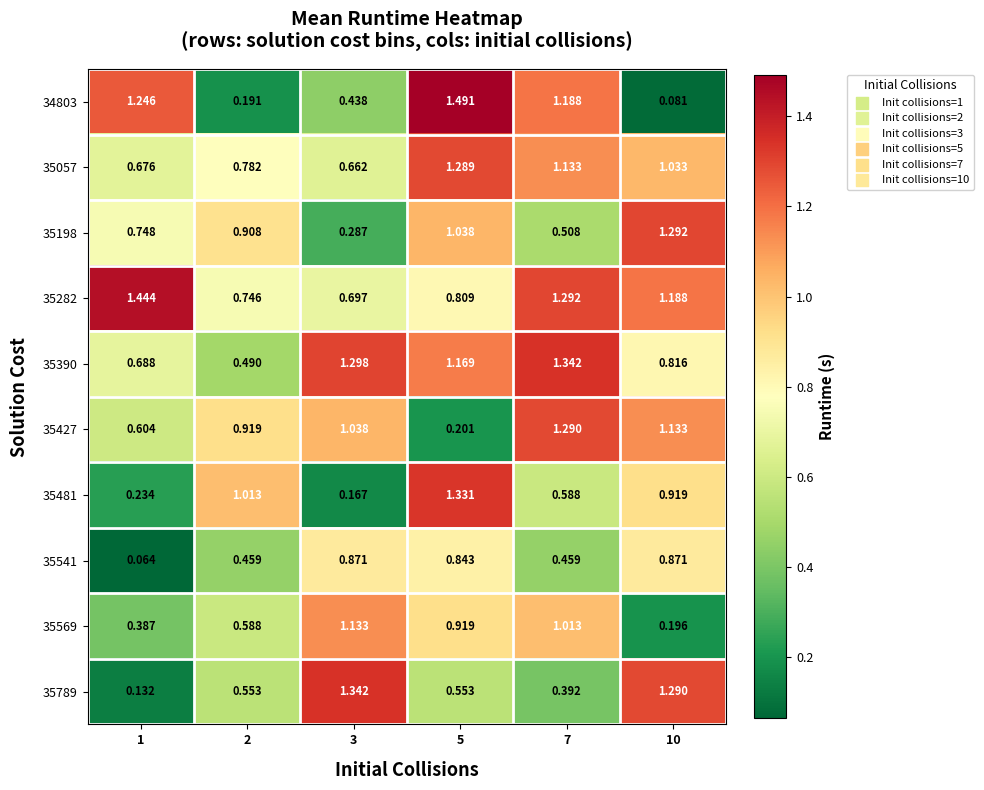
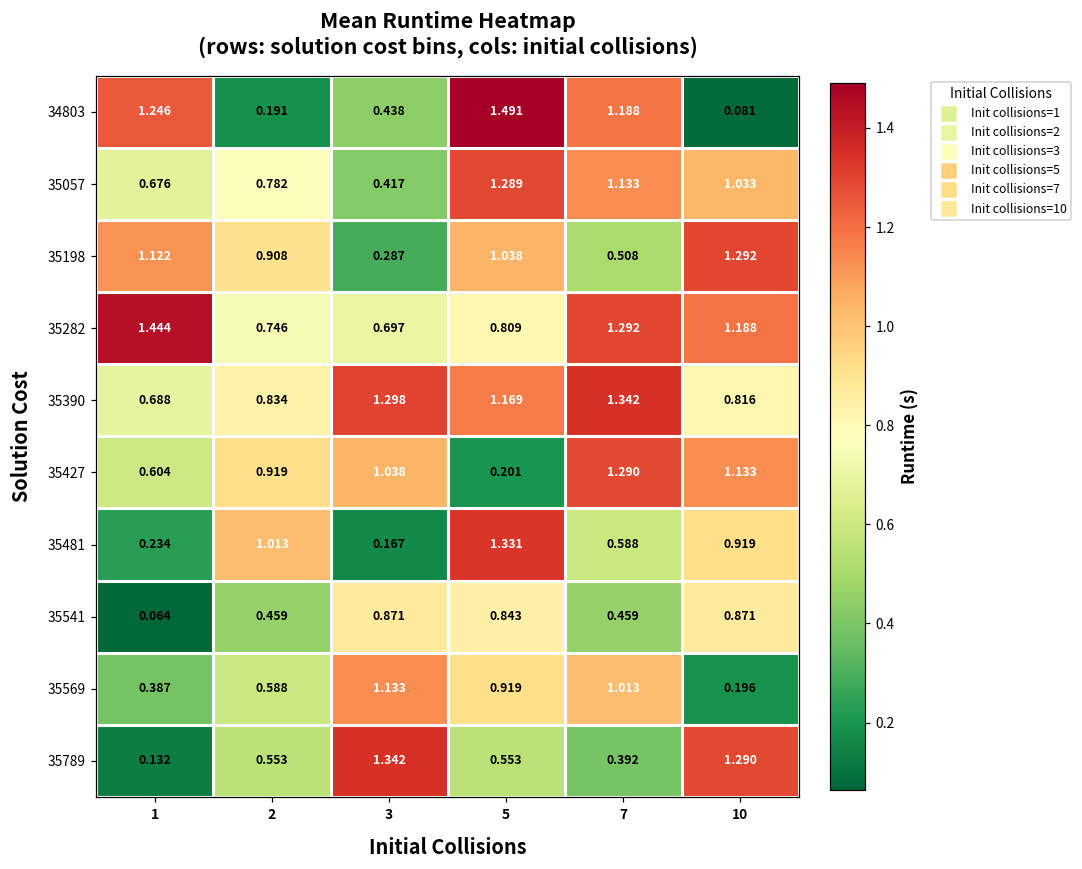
  {
    "34803": {
      "1": 1.246,
      "2": 0.191,
      "3": 0.438,
      "5": 1.491,
      "7": 1.188,
      "10": 0.081
    },
    "35057": {
      "1": 0.676,
      "2": 0.782,
-     "3": 0.662,
+     "3": 0.417,
      "5": 1.289,
      "7": 1.133,
      "10": 1.033
    },
    "35198": {
-     "1": 0.748,
+     "1": 1.122,
      "2": 0.908,
      "3": 0.287,
      "5": 1.038,
      "7": 0.508,
      "10": 1.292
    },
    "35282": {
      "1": 1.444,
      "2": 0.746,
      "3": 0.697,
      "5": 0.809,
      "7": 1.292,
      "10": 1.188
    },
    "35390": {
      "1": 0.688,
-     "2": 0.490,
+     "2": 0.834,
      "3": 1.298,
      "5": 1.169,
      "7": 1.342,
      "10": 0.816
    },
    "35427": {
      "1": 0.604,
      "2": 0.919,
      "3": 1.038,
      "5": 0.201,
      "7": 1.290,
      "10": 1.133
    },
    "35481": {
      "1": 0.234,
      "2": 1.013,
      "3": 0.167,
      "5": 1.331,
      "7": 0.588,
      "10": 0.919
    },
    "35541": {
      "1": 0.064,
      "2": 0.459,
      "3": 0.871,
      "5": 0.843,
      "7": 0.459,
      "10": 0.871
    },
    "35569": {
      "1": 0.387,
      "2": 0.588,
      "3": 1.133,
      "5": 0.919,
      "7": 1.013,
      "10": 0.196
    },
    "35789": {
      "1": 0.132,
      "2": 0.553,
      "3": 1.342,
      "5": 0.553,
      "7": 0.392,
      "10": 1.290
    }
  }
